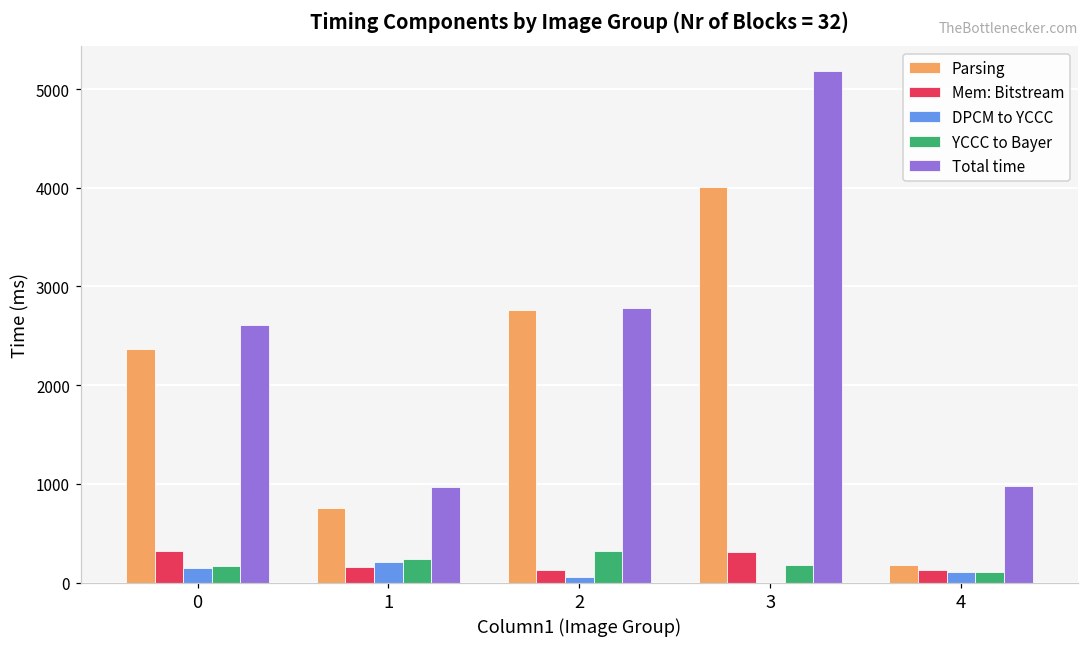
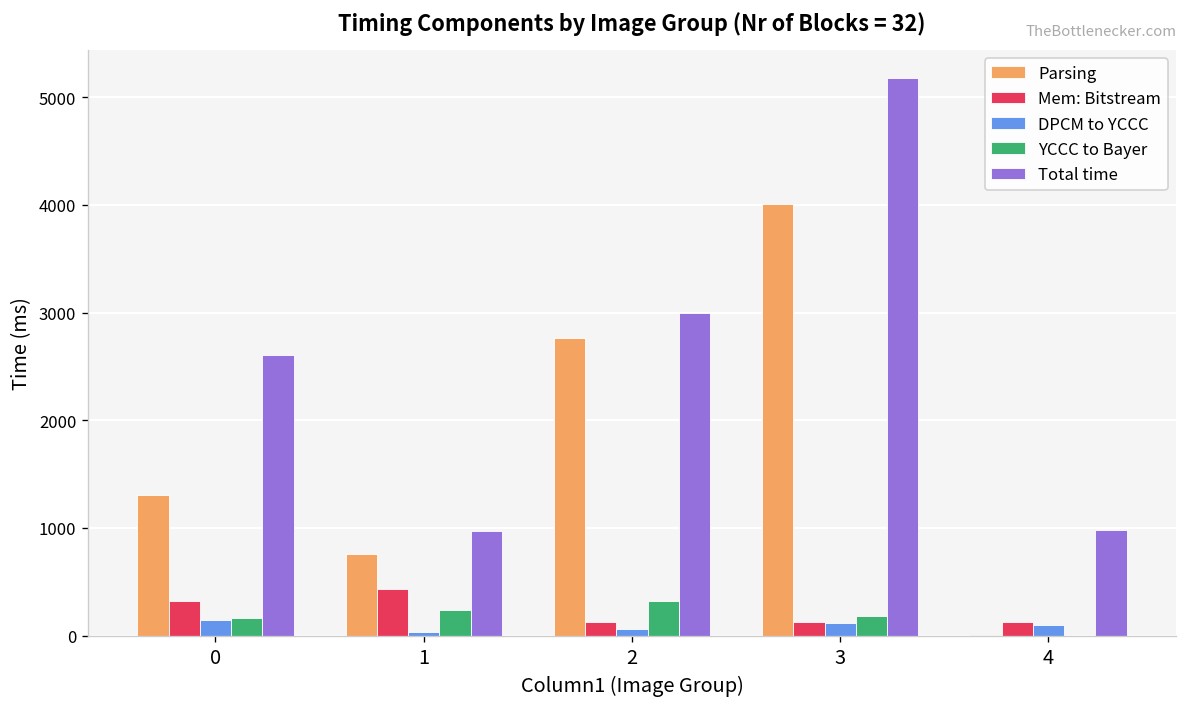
  {
    "Parsing": {
-     "0": 2400,
+     "0": 1300,
      "1": 800,
      "2": 2800,
      "3": 4000,
-     "4": 200
+     "4": 0
    },
    "Mem: Bitstream": {
      "0": 300,
-     "1": 200,
+     "1": 400,
      "2": 100,
-     "3": 300,
+     "3": 100,
      "4": 100
    },
    "DPCM to YCCC": {
      "0": 100,
-     "1": 200,
+     "1": 0,
      "2": 100,
-     "3": 0,
+     "3": 100,
      "4": 100
    },
    "YCCC to Bayer": {
      "0": 200,
      "1": 200,
      "2": 300,
      "3": 200,
-     "4": 100
+     "4": 0
    },
    "Total time": {
      "0": 2600,
      "1": 1000,
-     "2": 2800,
+     "2": 3000,
      "3": 5200,
      "4": 1000
    }
  }
